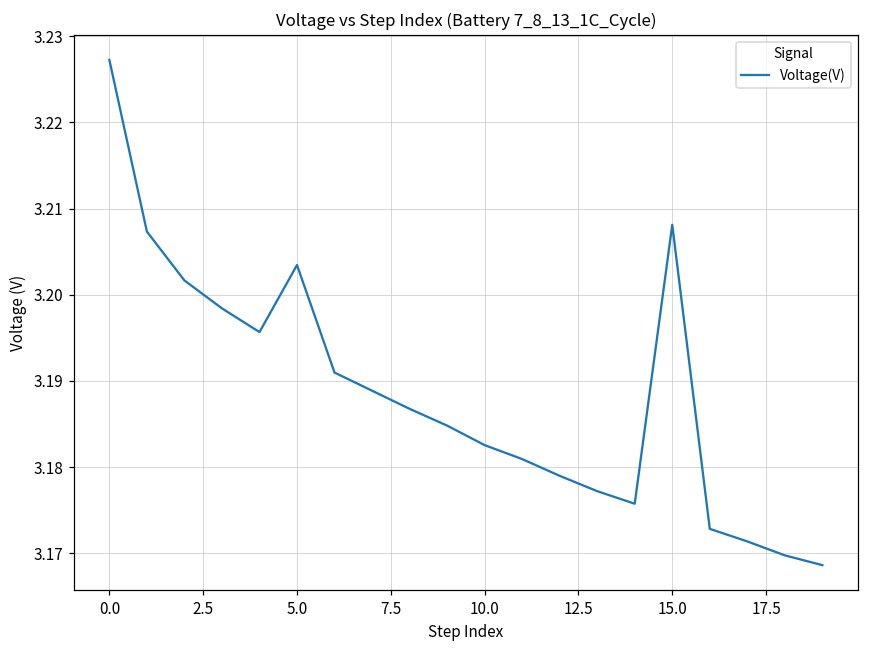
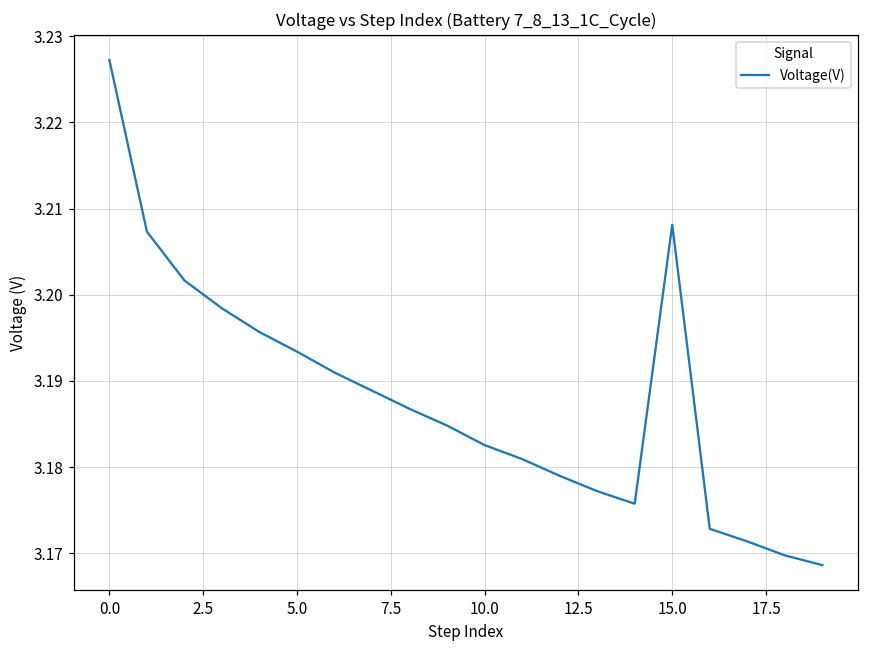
  {
    "0.0": 3.227,
-   "5.0": 3.203,
+   "5.0": 3.193,
    "10.0": 3.183,
    "15.0": 3.208
  }
